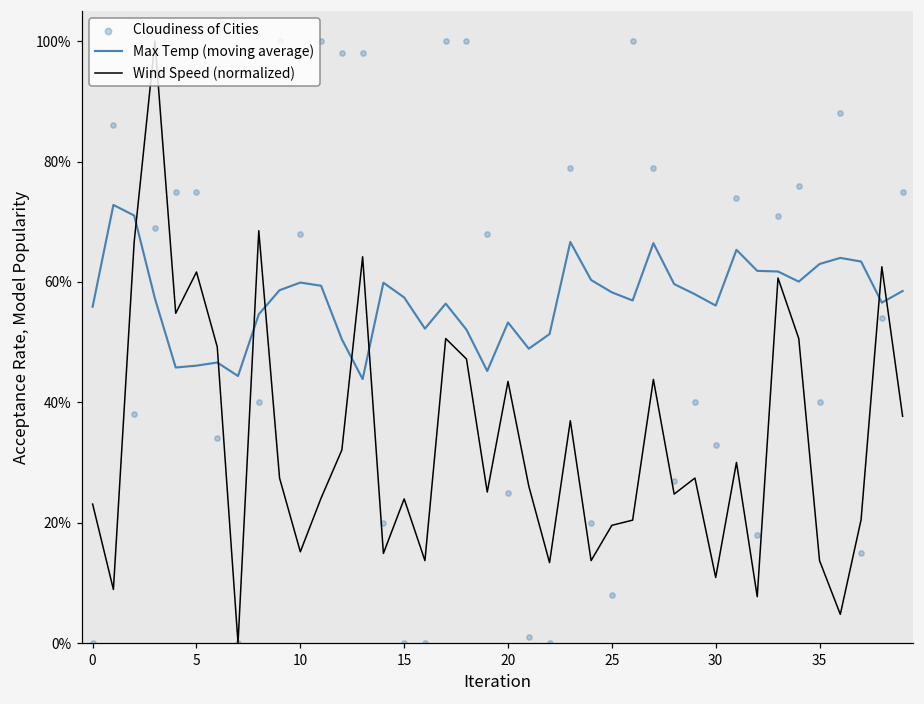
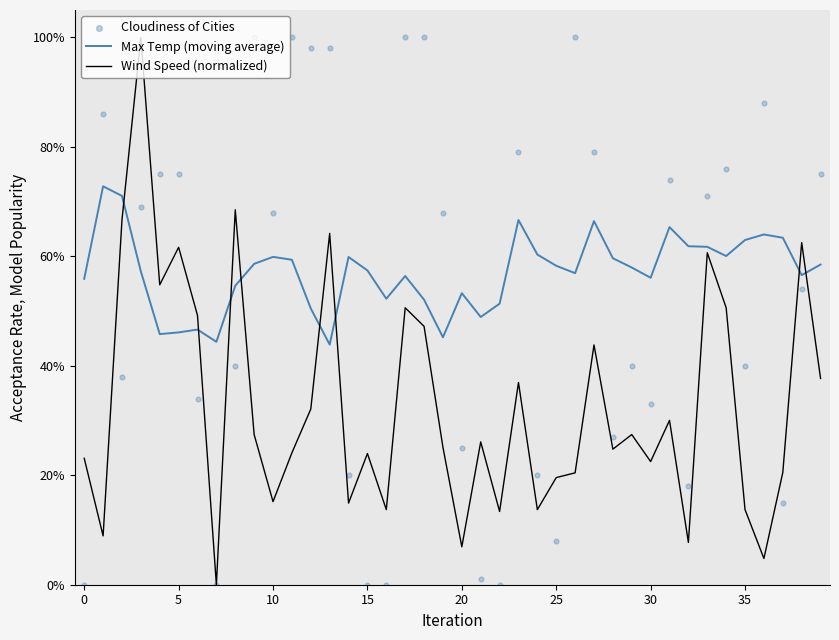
  {
    "Wind Speed (normalized)": {
      "0": "23%",
      "5": "62%",
      "10": "15%",
      "15": "24%",
-     "20": "43%",
+     "20": "7%",
      "25": "20%",
-     "30": "11%",
+     "30": "23%",
      "35": "14%"
    }
  }
